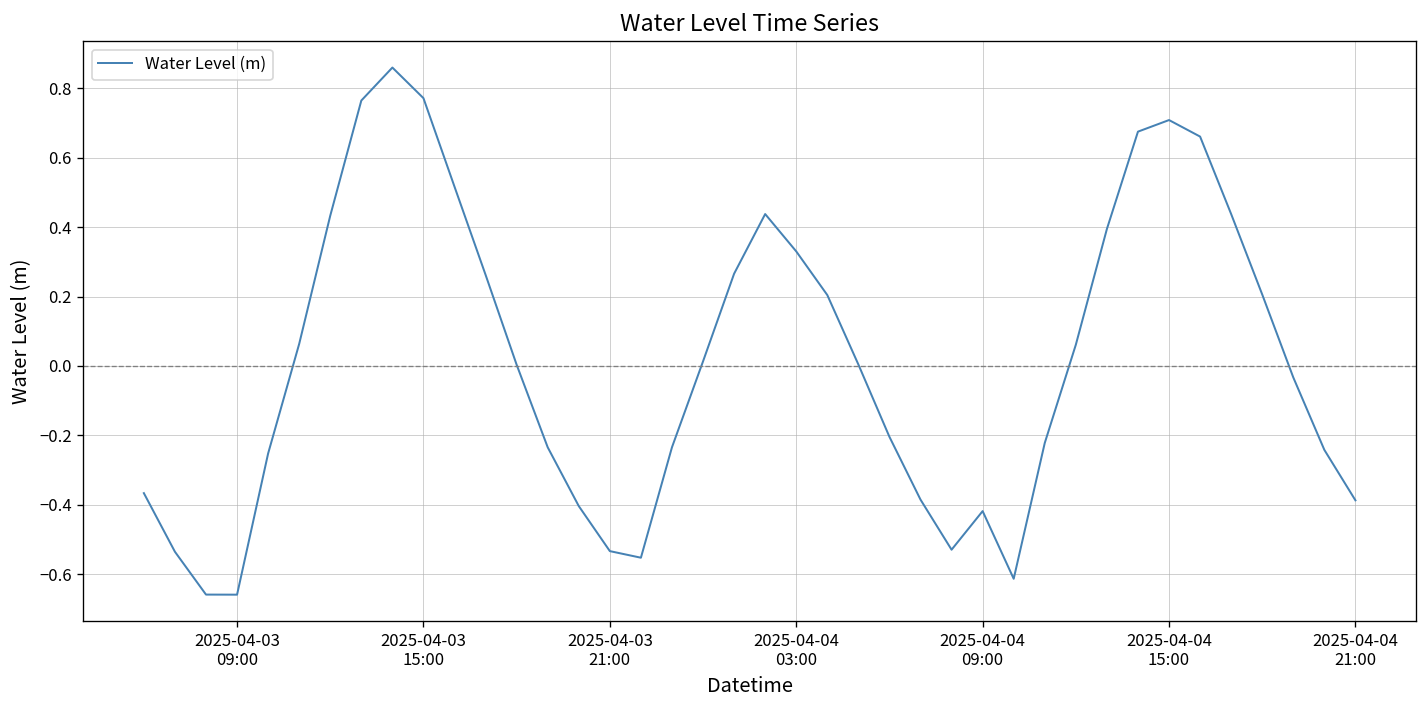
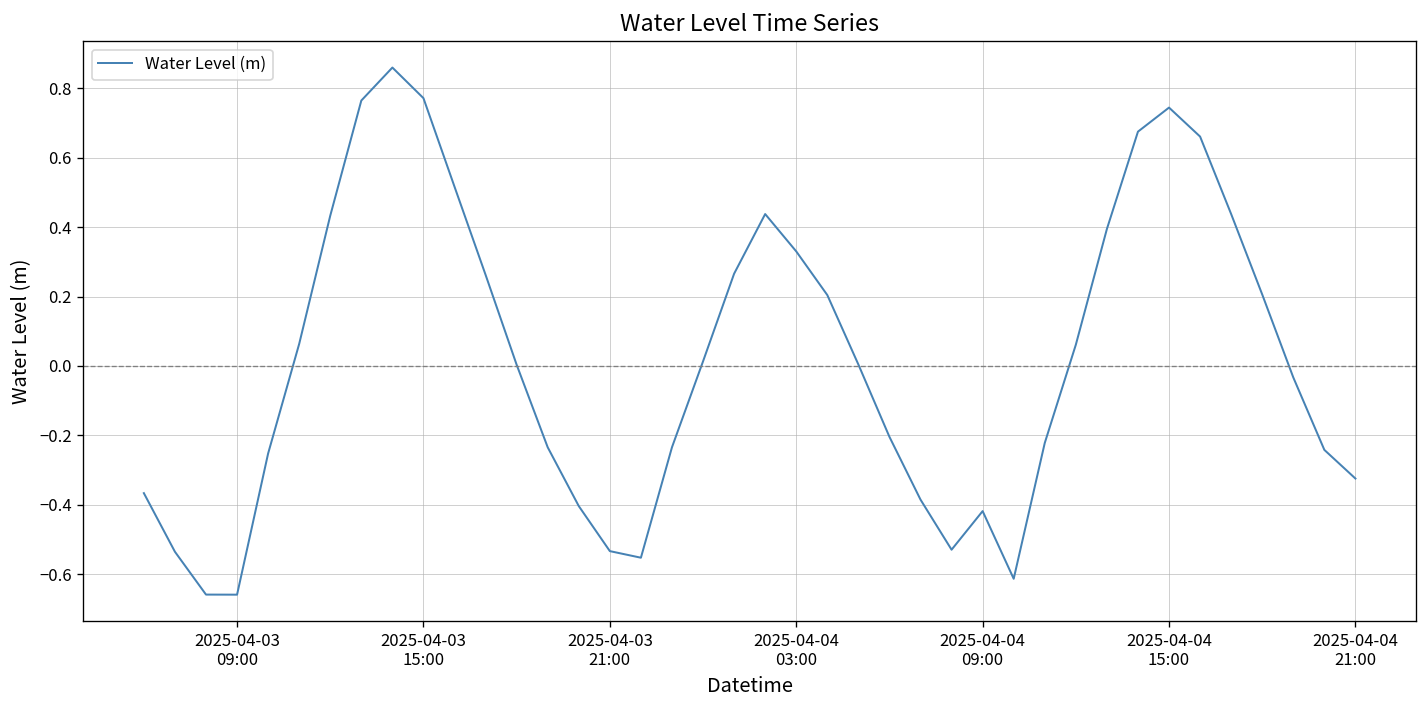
  {
    "2025-04-03 09:00": -0.66,
    "2025-04-03 15:00": 0.77,
    "2025-04-03 21:00": -0.53,
    "2025-04-04 03:00": 0.33,
    "2025-04-04 09:00": -0.42,
-   "2025-04-04 15:00": 0.71,
-   "2025-04-04 21:00": -0.39
+   "2025-04-04 15:00": 0.74,
+   "2025-04-04 21:00": -0.32
  }
